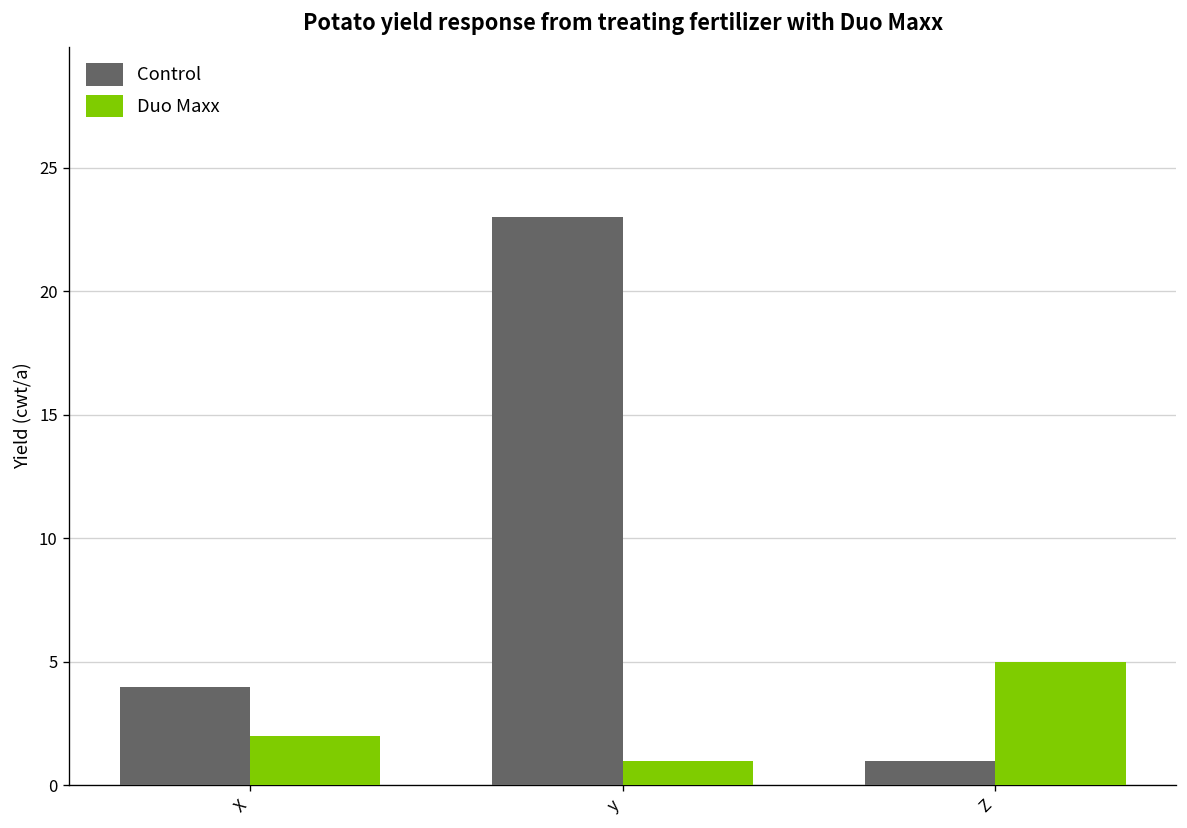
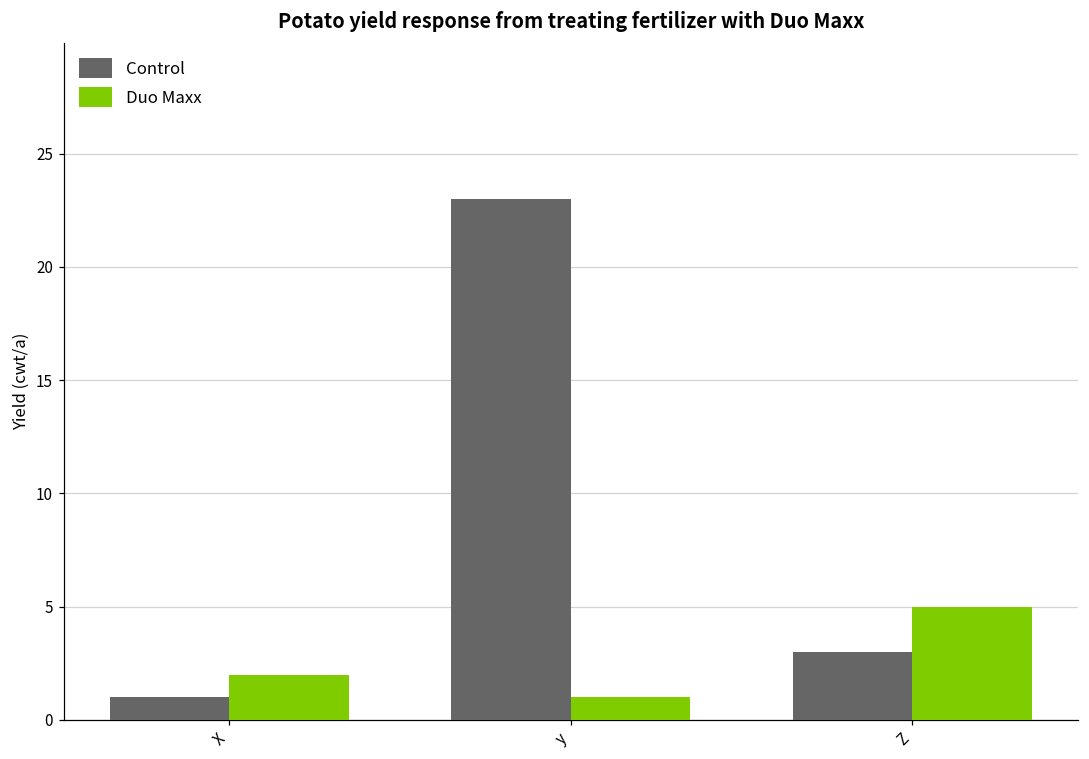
  {
    "Control": {
-     "X": 4,
+     "X": 1,
      "y": 23,
-     "Z": 1
+     "Z": 3
    },
    "Duo Maxx": {
      "X": 2,
      "y": 1,
      "Z": 5
    }
  }
